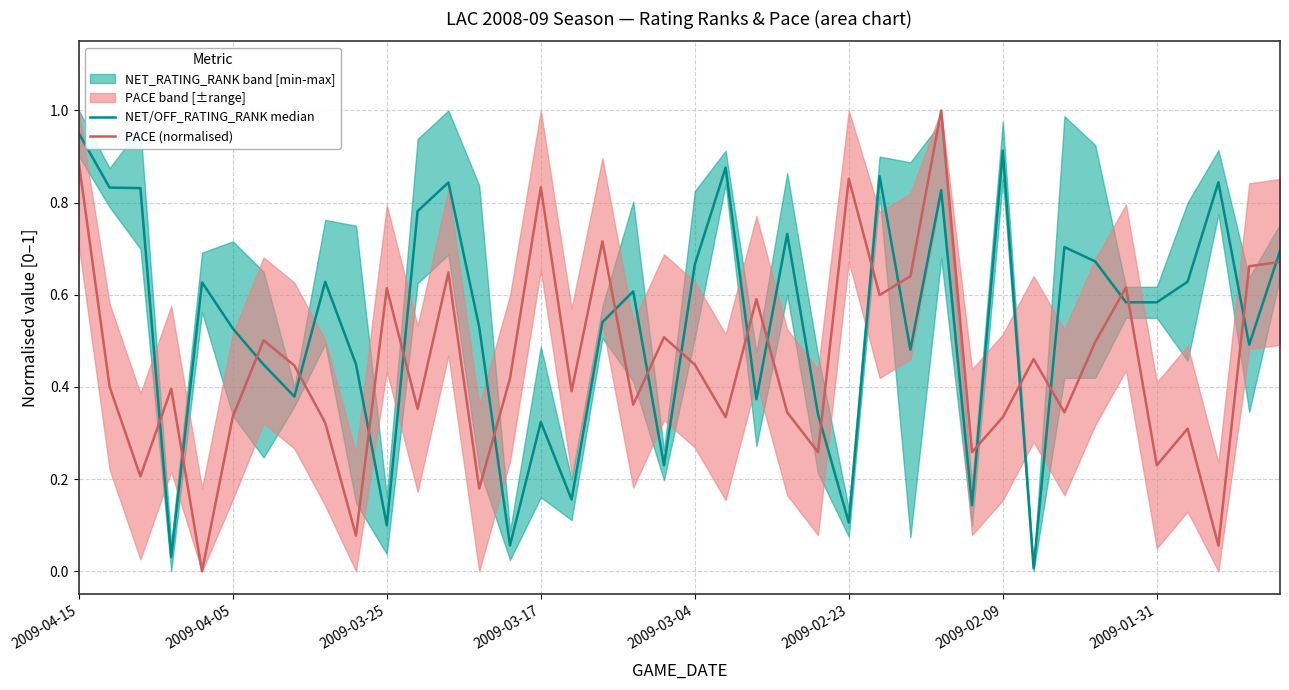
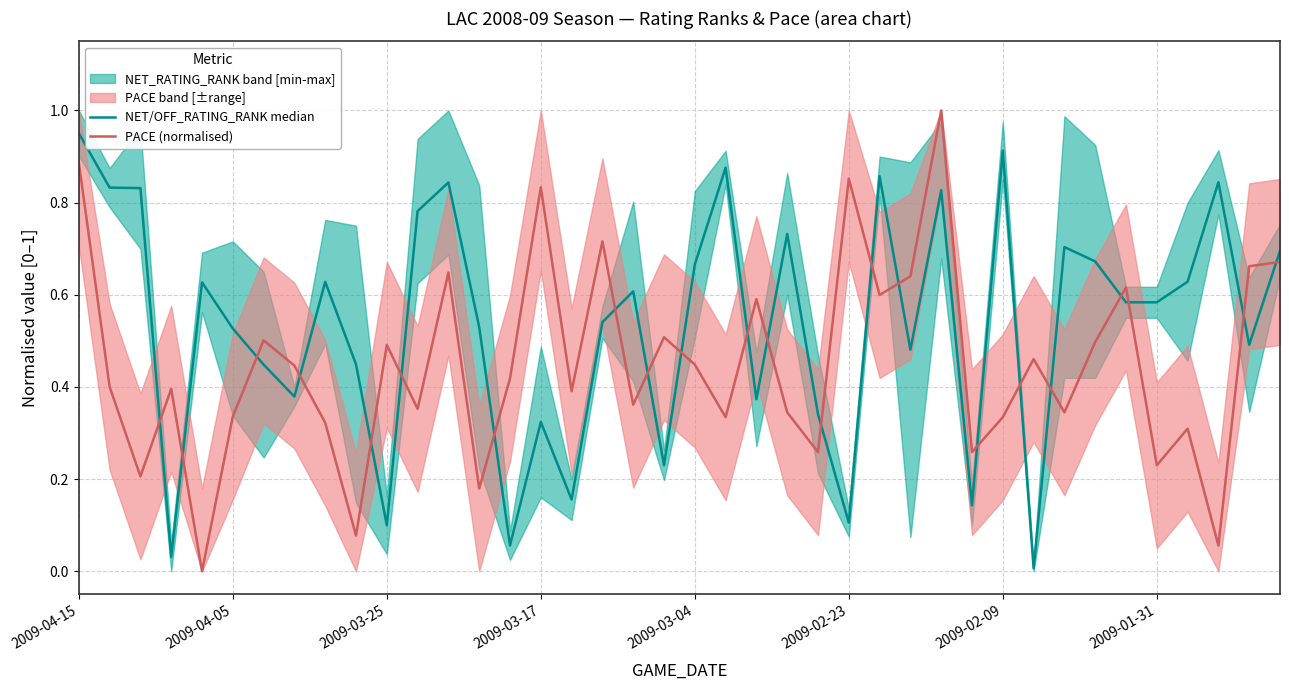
  {
    "PACE (normalised)": {
      "2009-04-15": 0.89,
      "2009-04-05": 0.34,
-     "2009-03-25": 0.61,
+     "2009-03-25": 0.49,
      "2009-03-17": 0.83,
      "2009-03-04": 0.45,
      "2009-02-23": 0.85,
      "2009-02-09": 0.33,
      "2009-01-31": 0.23
    }
  }
